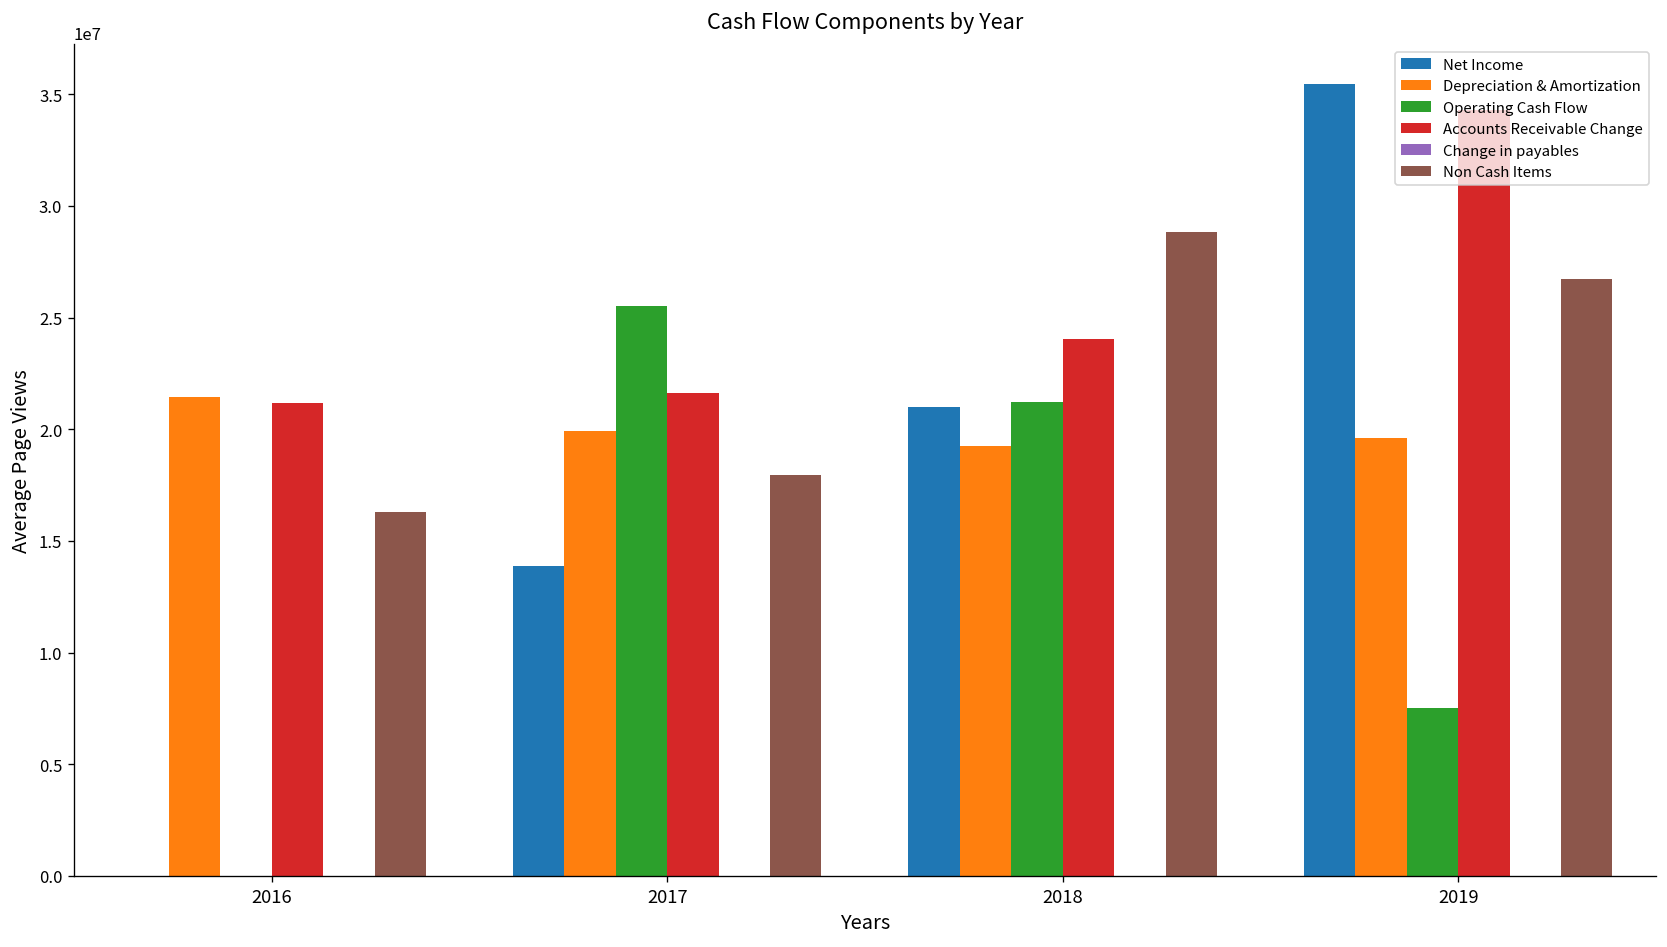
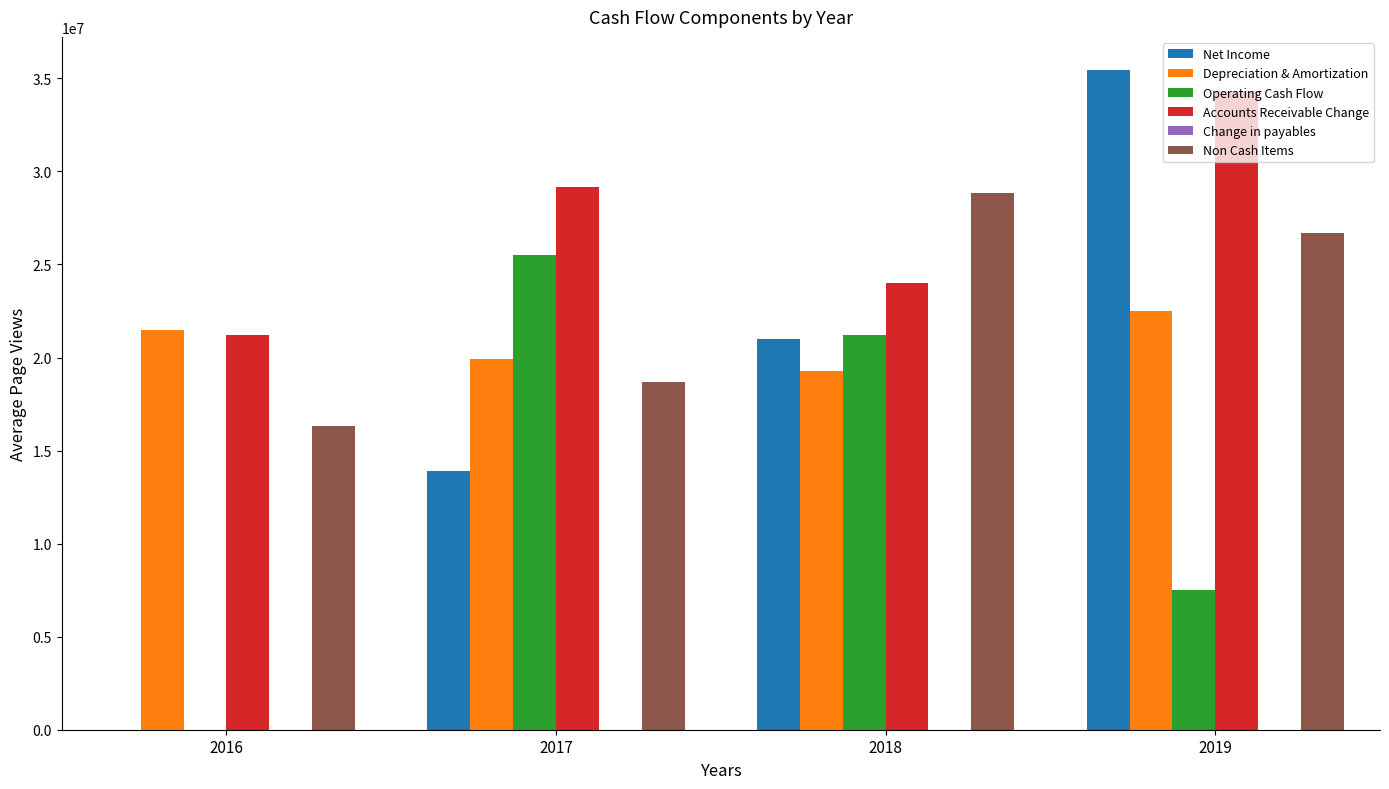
  {
    "Net Income": {
      "2016": 0,
      "2017": 13900000,
      "2018": 21000000,
      "2019": 35500000
    },
    "Depreciation & Amortization": {
      "2016": 21500000,
      "2017": 19900000,
      "2018": 19300000,
-     "2019": 19600000
+     "2019": 22500000
    },
    "Operating Cash Flow": {
      "2016": 0,
      "2017": 25500000,
      "2018": 21200000,
      "2019": 7500000
    },
    "Accounts Receivable Change": {
      "2016": 21200000,
-     "2017": 21600000,
+     "2017": 29200000,
      "2018": 24000000
    },
    "Change in payables": {
      "2016": 0,
      "2017": 0,
      "2018": 0,
      "2019": 0
    },
    "Non Cash Items": {
      "2016": 16300000,
-     "2017": 17900000,
+     "2017": 18700000,
      "2018": 28800000,
      "2019": 26700000
    }
  }
